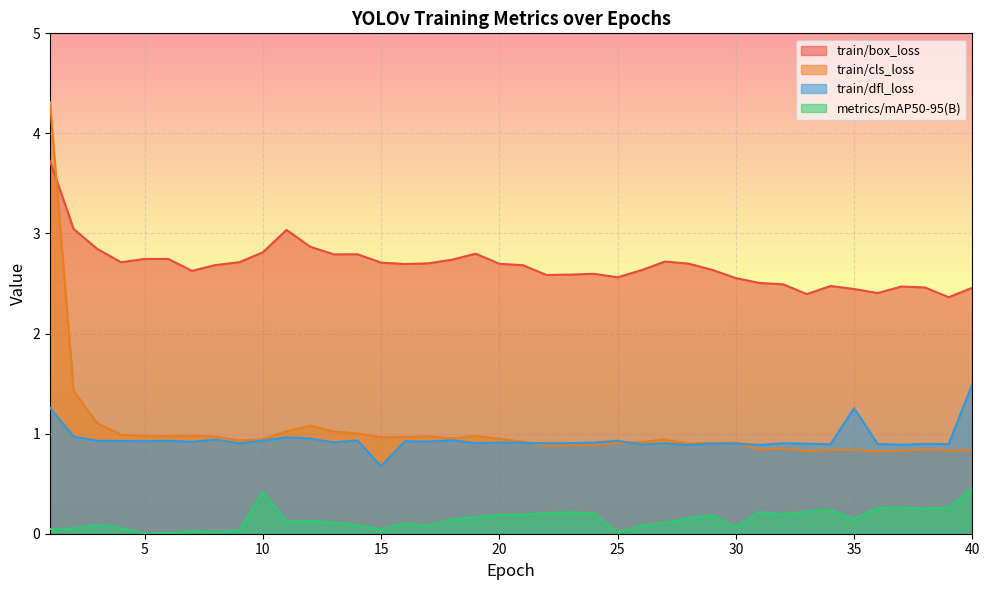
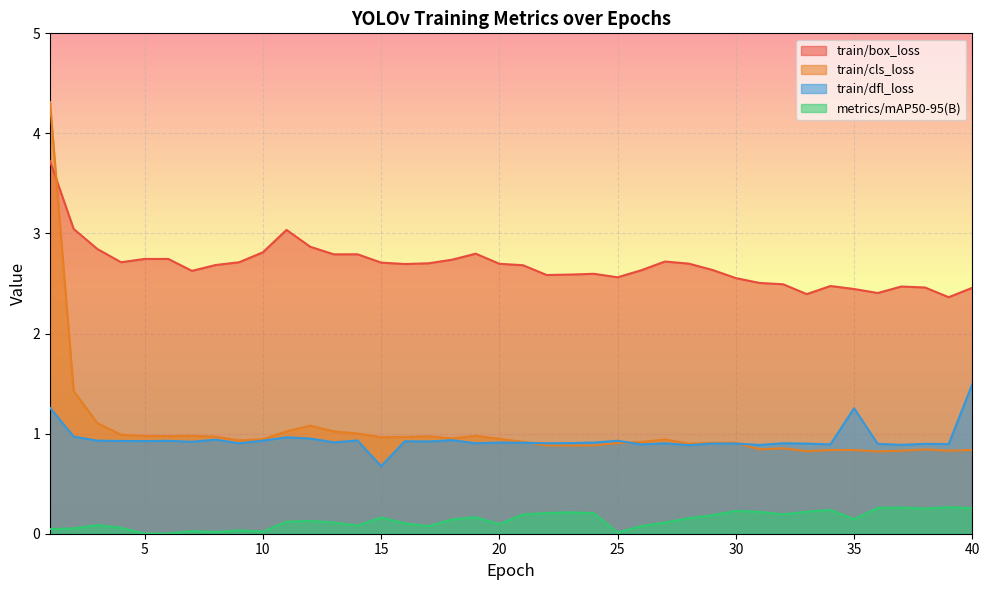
  {
    "train/dfl_loss": {
      "5": 0.93,
      "15": 0.67,
      "20": 0.91,
      "35": 1.25,
      "40": 1.50
    },
    "metrics/mAP50-95(B)": {
      "5": 0.00,
-     "10": 0.42,
-     "15": 0.04,
-     "20": 0.19,
+     "10": 0.02,
+     "15": 0.16,
+     "20": 0.10,
      "25": 0.01,
-     "30": 0.07,
+     "30": 0.23,
      "35": 0.15,
-     "40": 0.45
+     "40": 0.26
    }
  }
